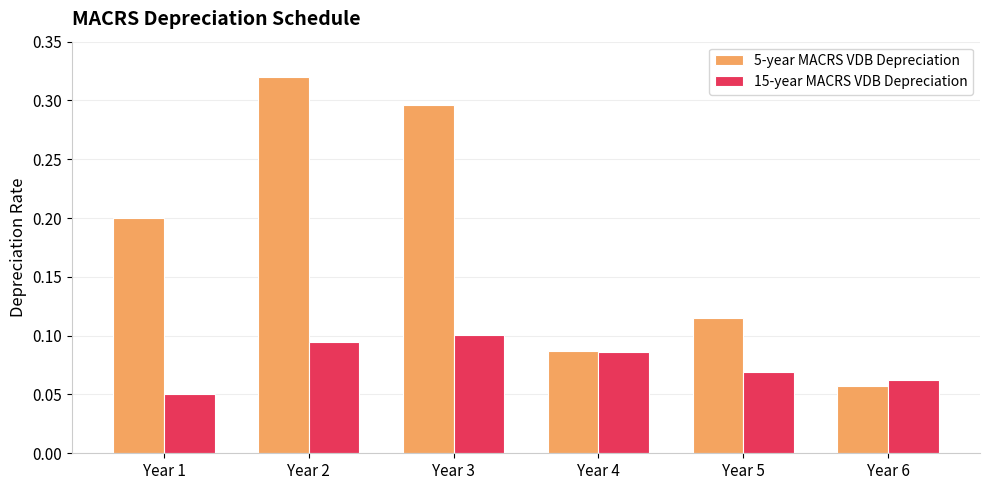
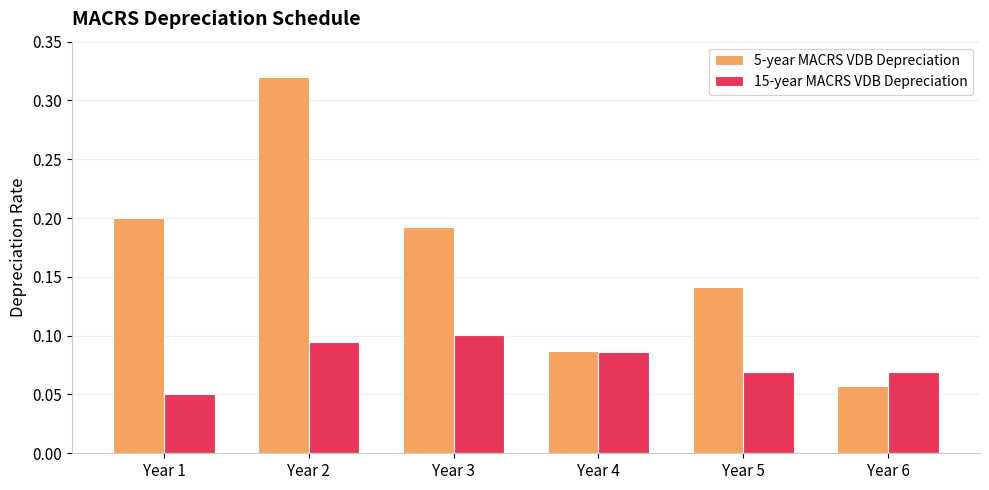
  {
    "5-year MACRS VDB Depreciation": {
      "Year 1": 0.200,
      "Year 2": 0.320,
-     "Year 3": 0.296,
+     "Year 3": 0.192,
      "Year 4": 0.087,
-     "Year 5": 0.115,
+     "Year 5": 0.141,
      "Year 6": 0.058
    },
    "15-year MACRS VDB Depreciation": {
      "Year 1": 0.050,
      "Year 2": 0.095,
      "Year 3": 0.101,
      "Year 4": 0.086,
      "Year 5": 0.069,
-     "Year 6": 0.062
+     "Year 6": 0.069
    }
  }
